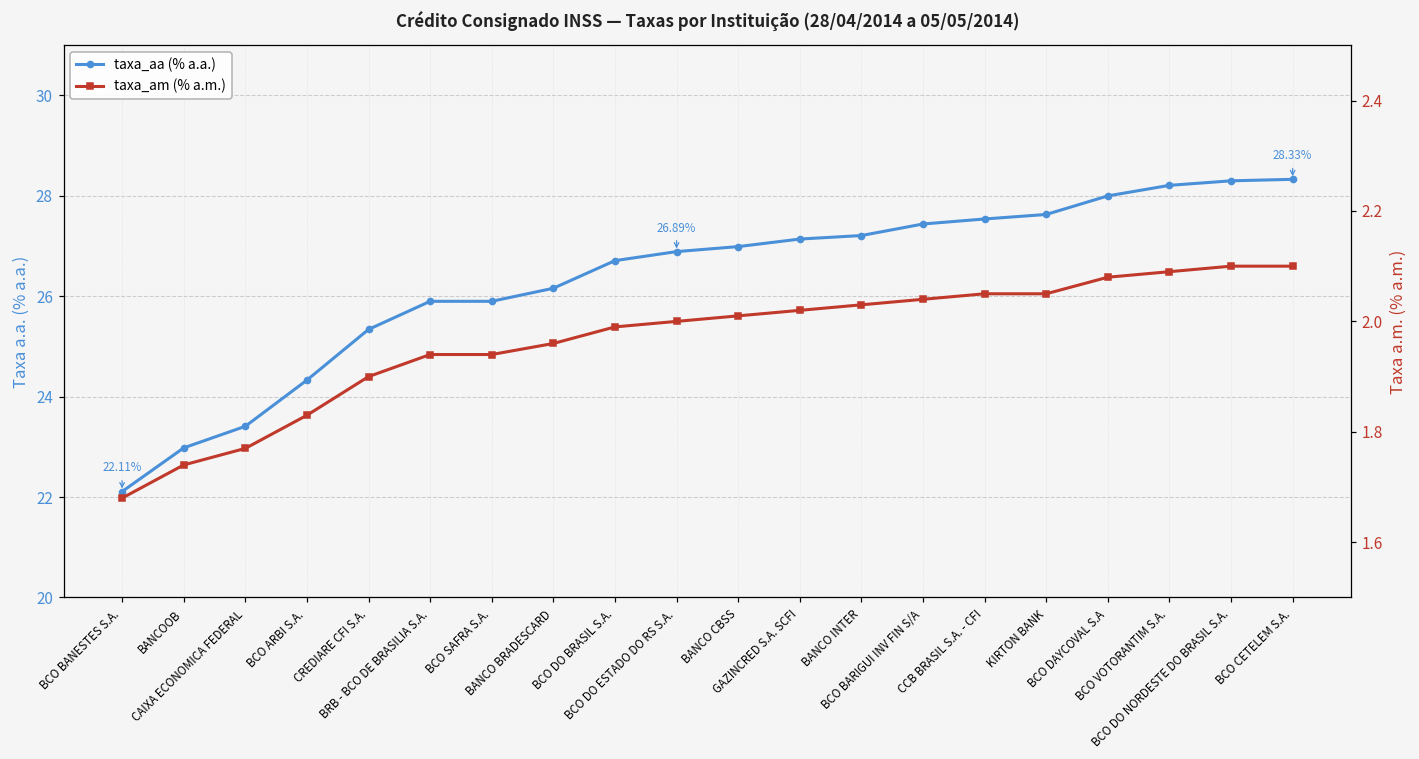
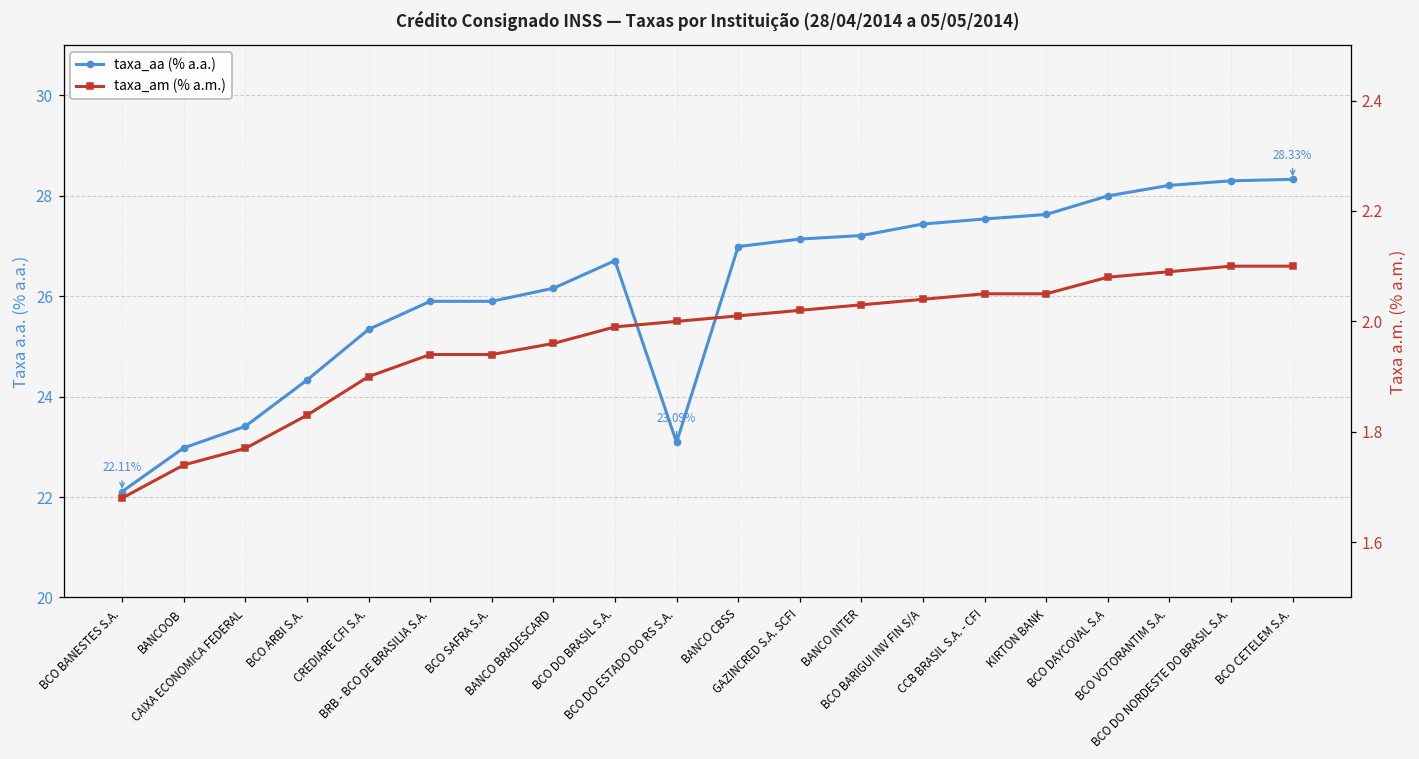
  {
    "taxa_aa (% a.a.)": {
      "BCO BANESTES S.A.": "22.11%",
-     "BCO DO ESTADO DO RS S.A.": "26.89%",
+     "BCO DO ESTADO DO RS S.A.": "23.09%",
      "BCO CETELEM S.A.": "28.33%"
    }
  }
